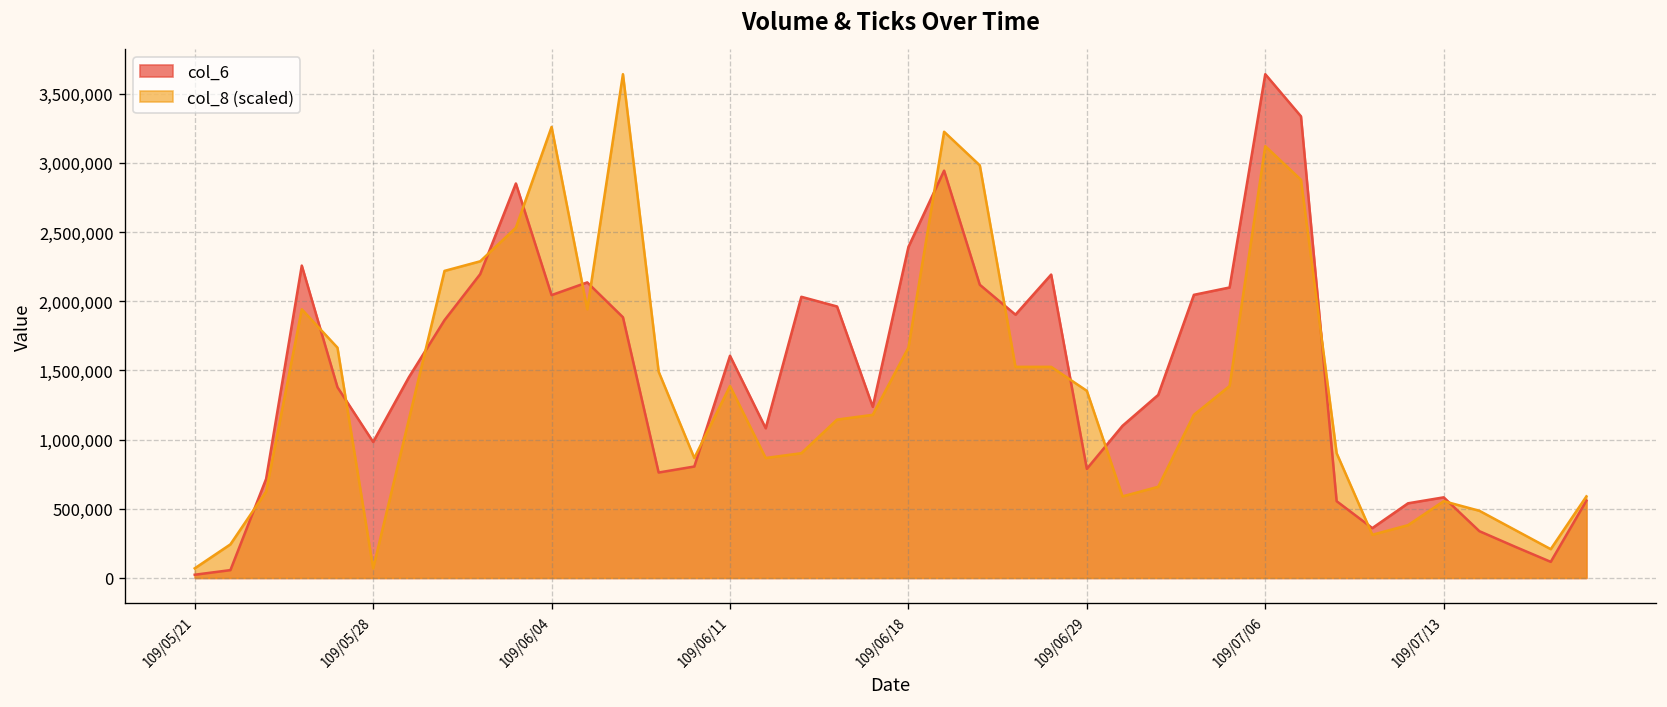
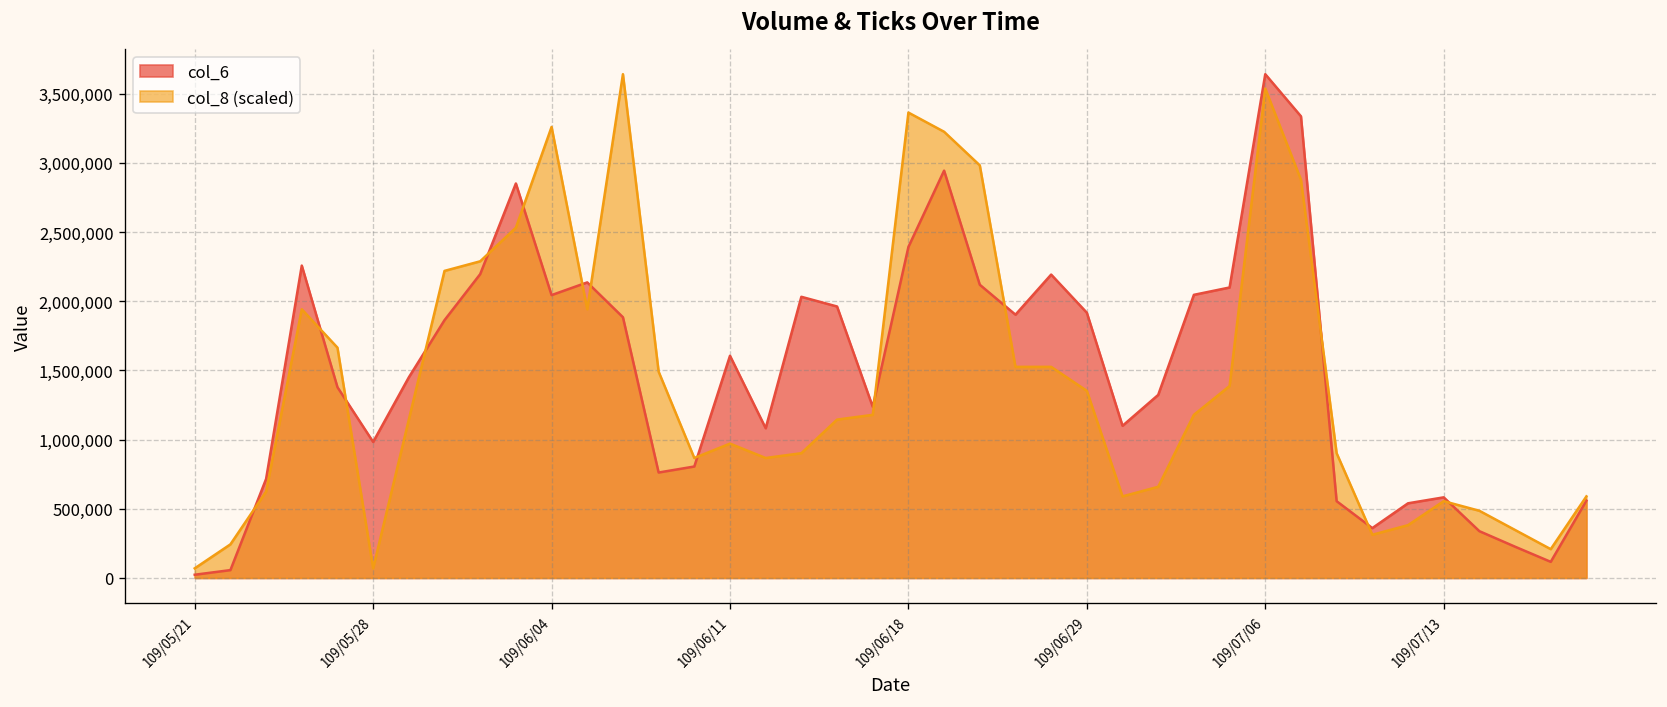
  {
    "col_6": {
      "109/05/21": "20,000",
      "109/05/28": "980,000",
      "109/06/04": "2,040,000",
      "109/06/11": "1,610,000",
      "109/06/18": "2,390,000",
-     "109/06/29": "790,000",
+     "109/06/29": "1,920,000",
      "109/07/06": "3,640,000",
      "109/07/13": "580,000"
    },
    "col_8 (scaled)": {
      "109/05/21": "70,000",
      "109/05/28": "70,000",
      "109/06/04": "3,260,000",
-     "109/06/11": "1,390,000",
-     "109/06/18": "1,660,000",
+     "109/06/11": "970,000",
+     "109/06/18": "3,360,000",
      "109/06/29": "1,350,000",
-     "109/07/06": "3,120,000",
+     "109/07/06": "3,540,000",
      "109/07/13": "550,000"
    }
  }
